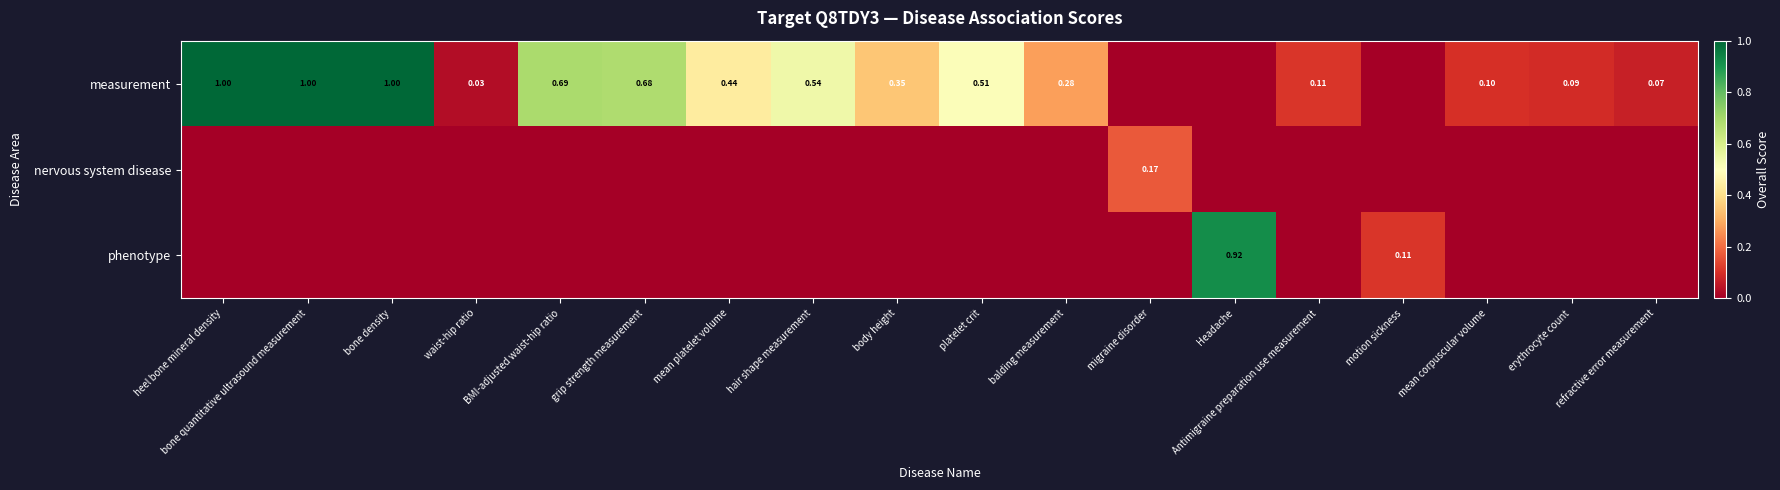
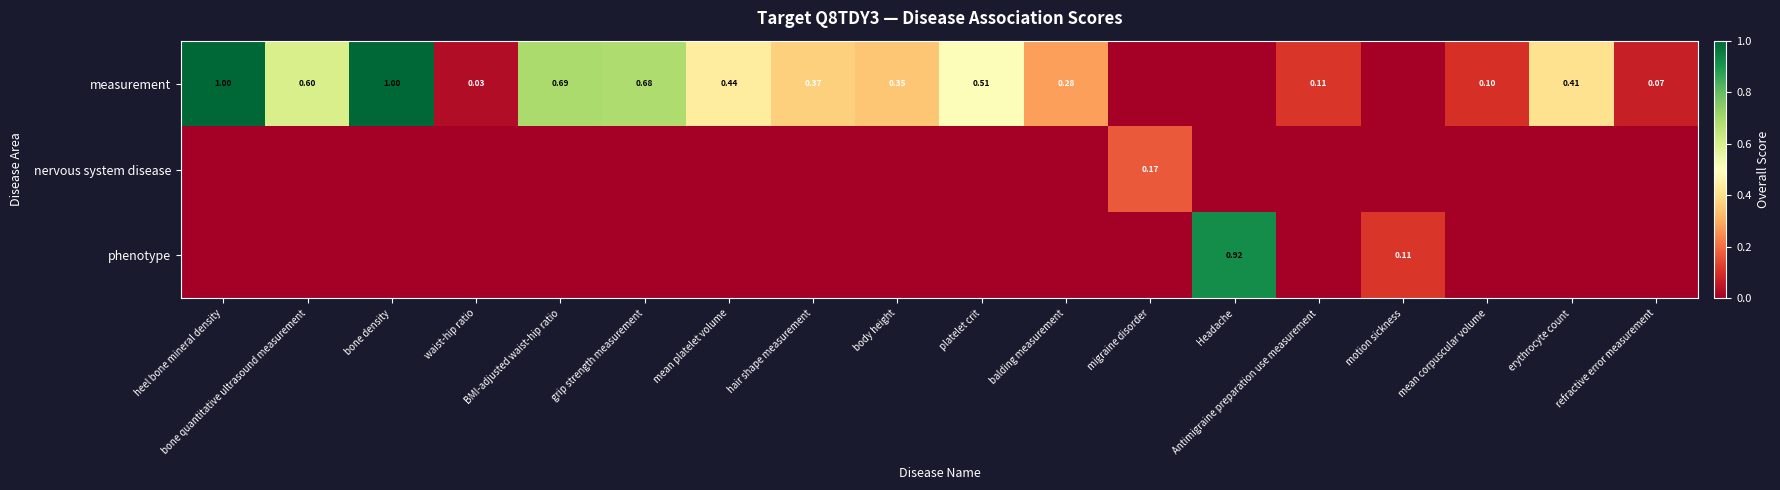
  {
    "measurement": {
      "heel bone mineral density": 1.00,
-     "bone quantitative ultrasound measurement": 1.00,
+     "bone quantitative ultrasound measurement": 0.60,
      "bone density": 1.00,
      "waist-hip ratio": 0.03,
      "BMI-adjusted waist-hip ratio": 0.69,
      "grip strength measurement": 0.68,
      "mean platelet volume": 0.44,
-     "hair shape measurement": 0.54,
+     "hair shape measurement": 0.37,
      "body height": 0.35,
      "platelet crit": 0.51,
      "balding measurement": 0.28,
      "Antimigraine preparation use measurement": 0.11,
      "mean corpuscular volume": 0.10,
-     "erythrocyte count": 0.09,
+     "erythrocyte count": 0.41,
      "refractive error measurement": 0.07
    },
    "nervous system disease": {
      "migraine disorder": 0.17
    },
    "phenotype": {
      "Headache": 0.92,
      "motion sickness": 0.11
    }
  }
